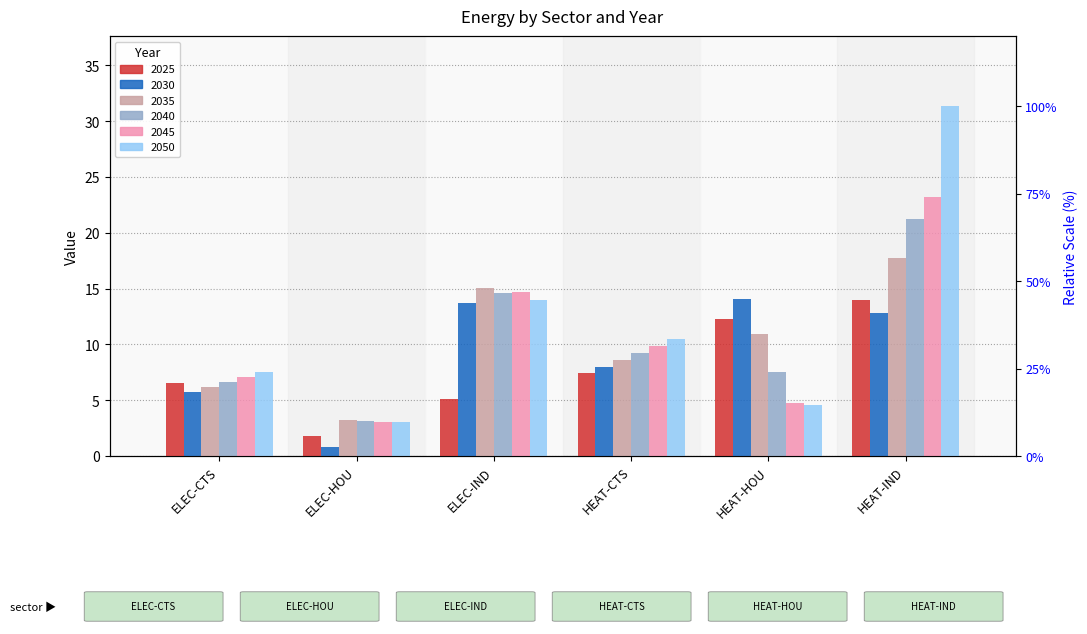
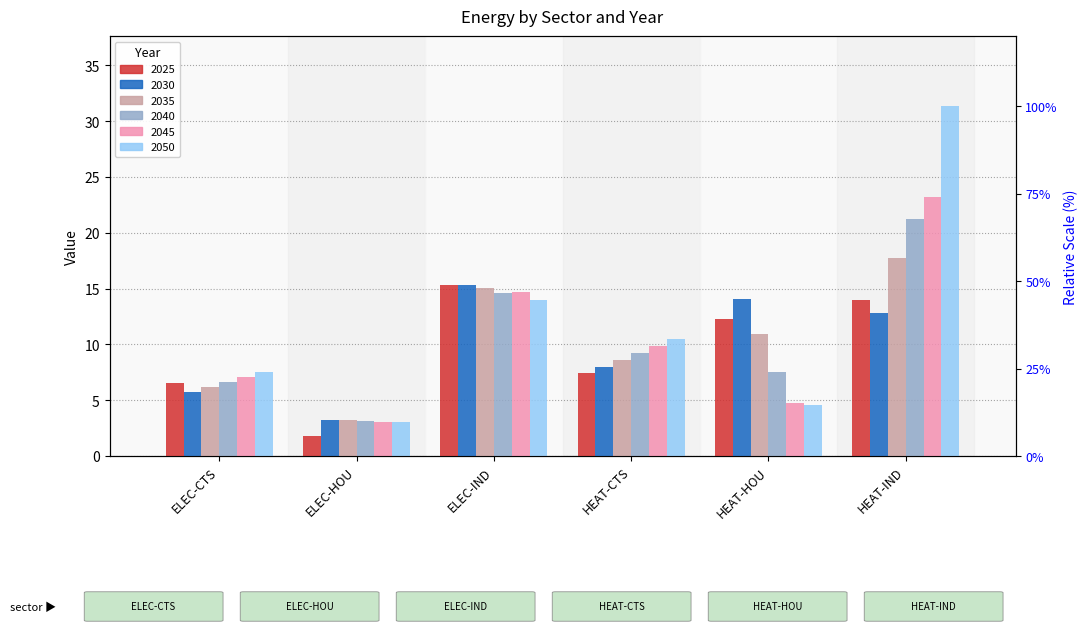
  {
    "2025": {
      "ELEC-CTS": 6.6,
      "ELEC-HOU": 1.8,
-     "ELEC-IND": 5.1,
+     "ELEC-IND": 15.3,
      "HEAT-CTS": 7.4,
      "HEAT-HOU": 12.3,
      "HEAT-IND": 14.0
    },
    "2030": {
      "ELEC-CTS": 5.7,
-     "ELEC-HOU": 0.8,
-     "ELEC-IND": 13.7,
+     "ELEC-HOU": 3.2,
+     "ELEC-IND": 15.3,
      "HEAT-CTS": 8.0,
      "HEAT-HOU": 14.1,
      "HEAT-IND": 12.8
    }
  }
